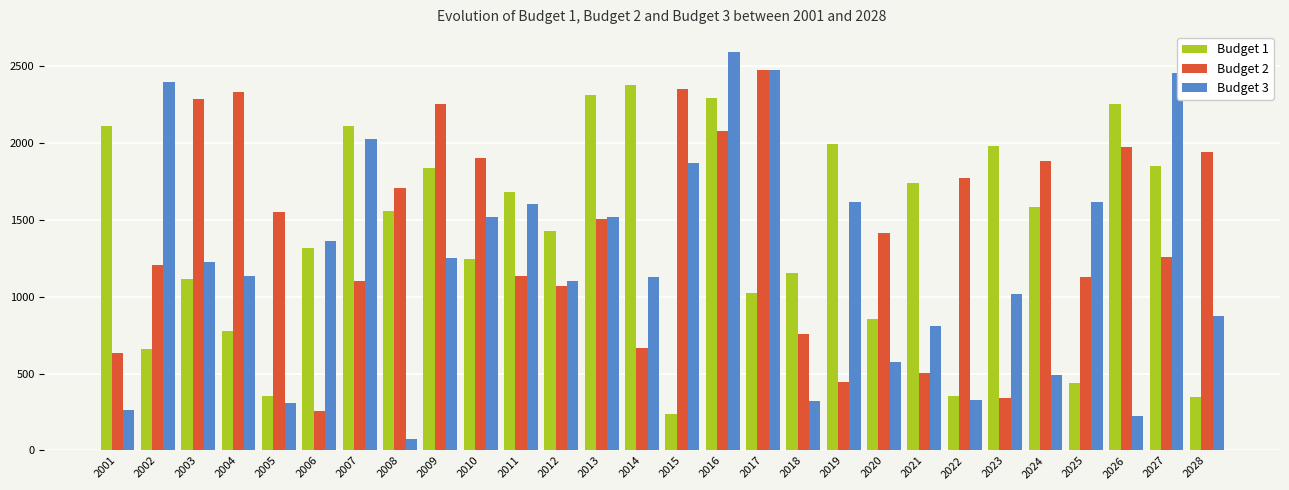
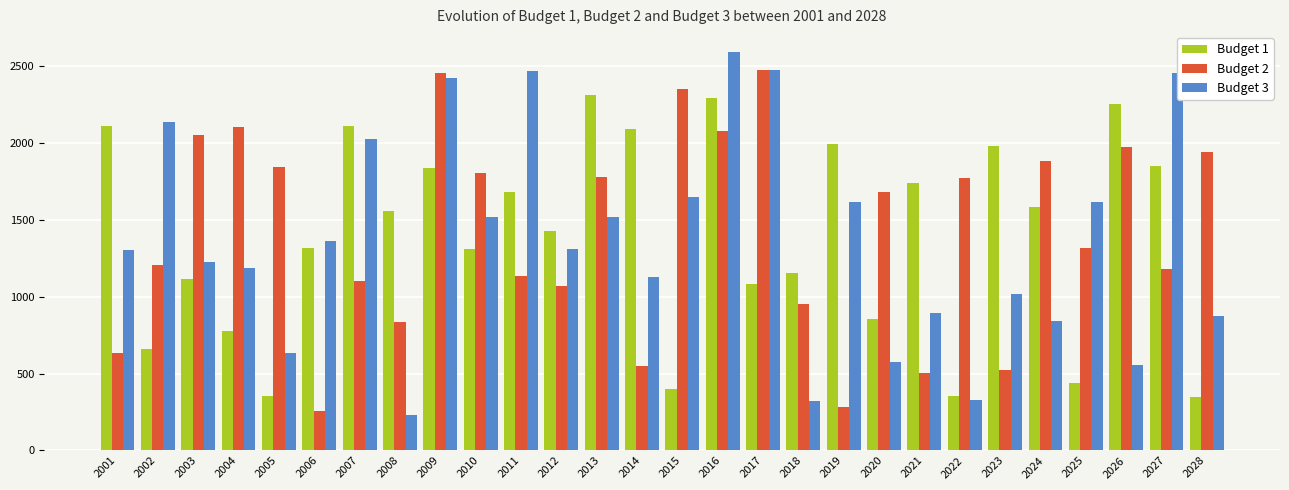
  {
    "Budget 1": {
      "2001": 2110,
      "2002": 660,
      "2003": 1110,
      "2004": 780,
      "2005": 360,
      "2006": 1320,
      "2007": 2110,
      "2008": 1560,
      "2009": 1840,
-     "2010": 1250,
+     "2010": 1310,
      "2011": 1680,
      "2012": 1430,
      "2013": 2310,
-     "2014": 2380,
-     "2015": 240,
+     "2014": 2090,
+     "2015": 400,
      "2016": 2300,
-     "2017": 1030,
+     "2017": 1090,
      "2018": 1160,
      "2019": 1990,
      "2020": 850,
      "2021": 1740,
      "2022": 350,
      "2023": 1980,
      "2024": 1580,
      "2025": 440,
      "2026": 2250,
      "2027": 1850,
      "2028": 350
    },
    "Budget 2": {
      "2001": 640,
      "2002": 1210,
-     "2003": 2290,
-     "2004": 2330,
-     "2005": 1550,
+     "2003": 2050,
+     "2004": 2110,
+     "2005": 1840,
      "2006": 260,
      "2007": 1100,
-     "2008": 1710,
-     "2009": 2250,
-     "2010": 1910,
+     "2008": 840,
+     "2009": 2460,
+     "2010": 1810,
      "2011": 1140,
      "2012": 1070,
-     "2013": 1510,
-     "2014": 660,
+     "2013": 1780,
+     "2014": 550,
      "2015": 2350,
      "2016": 2080,
      "2017": 2480,
-     "2018": 760,
-     "2019": 450,
-     "2020": 1420,
+     "2018": 950,
+     "2019": 280,
+     "2020": 1680,
      "2021": 500,
      "2022": 1770,
-     "2023": 340,
+     "2023": 520,
      "2024": 1880,
-     "2025": 1130,
+     "2025": 1320,
      "2026": 1980,
-     "2027": 1260,
+     "2027": 1180,
      "2028": 1940
    },
    "Budget 3": {
-     "2001": 260,
-     "2002": 2390,
+     "2001": 1300,
+     "2002": 2140,
      "2003": 1220,
-     "2004": 1140,
-     "2005": 310,
+     "2004": 1190,
+     "2005": 630,
      "2006": 1360,
      "2007": 2030,
-     "2008": 70,
-     "2009": 1250,
+     "2008": 230,
+     "2009": 2420,
      "2010": 1520,
-     "2011": 1610,
-     "2012": 1100,
+     "2011": 2470,
+     "2012": 1310,
      "2013": 1520,
      "2014": 1130,
-     "2015": 1870,
+     "2015": 1650,
      "2016": 2590,
      "2017": 2470,
      "2018": 320,
      "2019": 1620,
      "2020": 580,
-     "2021": 810,
+     "2021": 900,
      "2022": 330,
      "2023": 1020,
-     "2024": 490,
+     "2024": 840,
      "2025": 1620,
-     "2026": 230,
+     "2026": 550,
      "2028": 870
    }
  }
